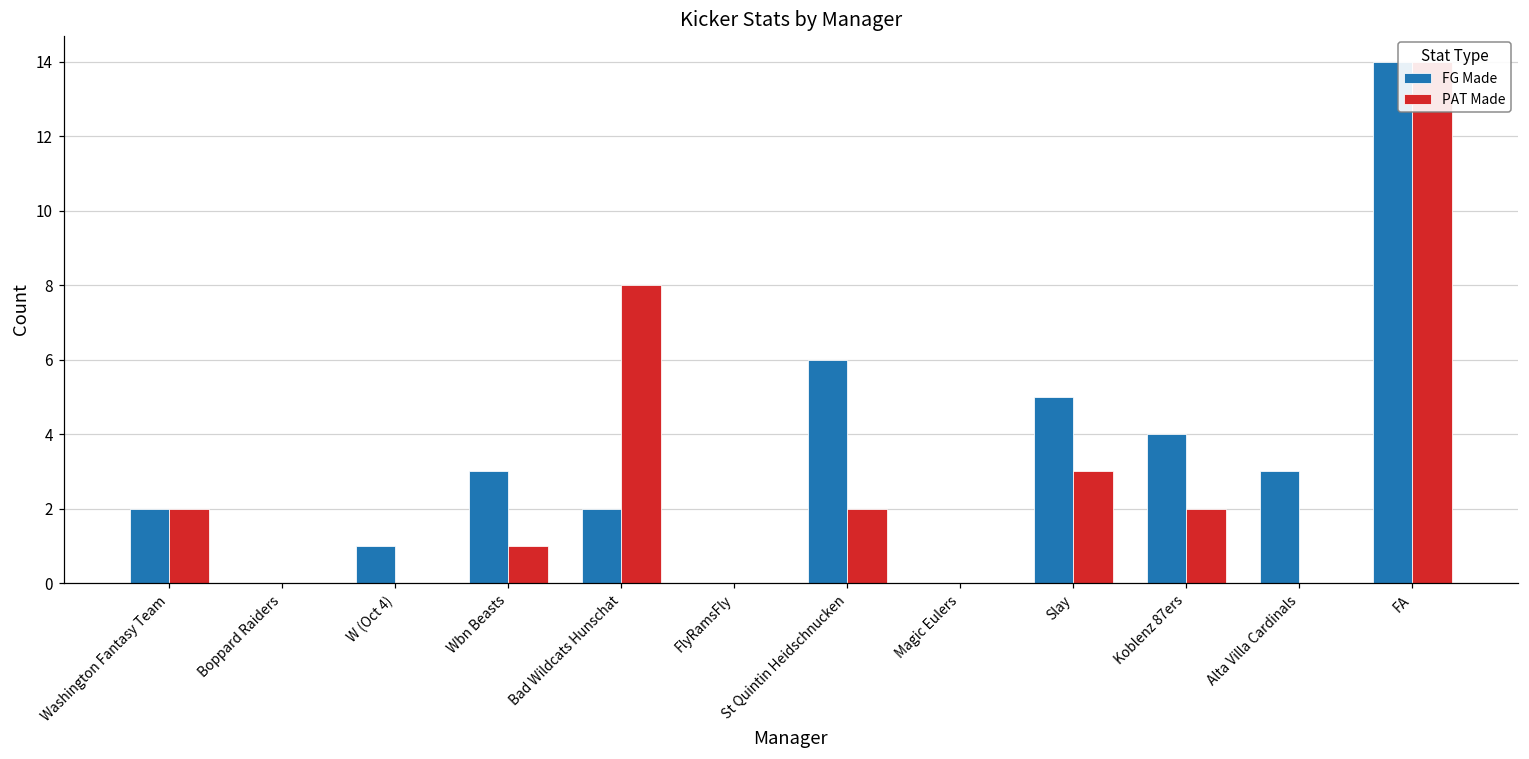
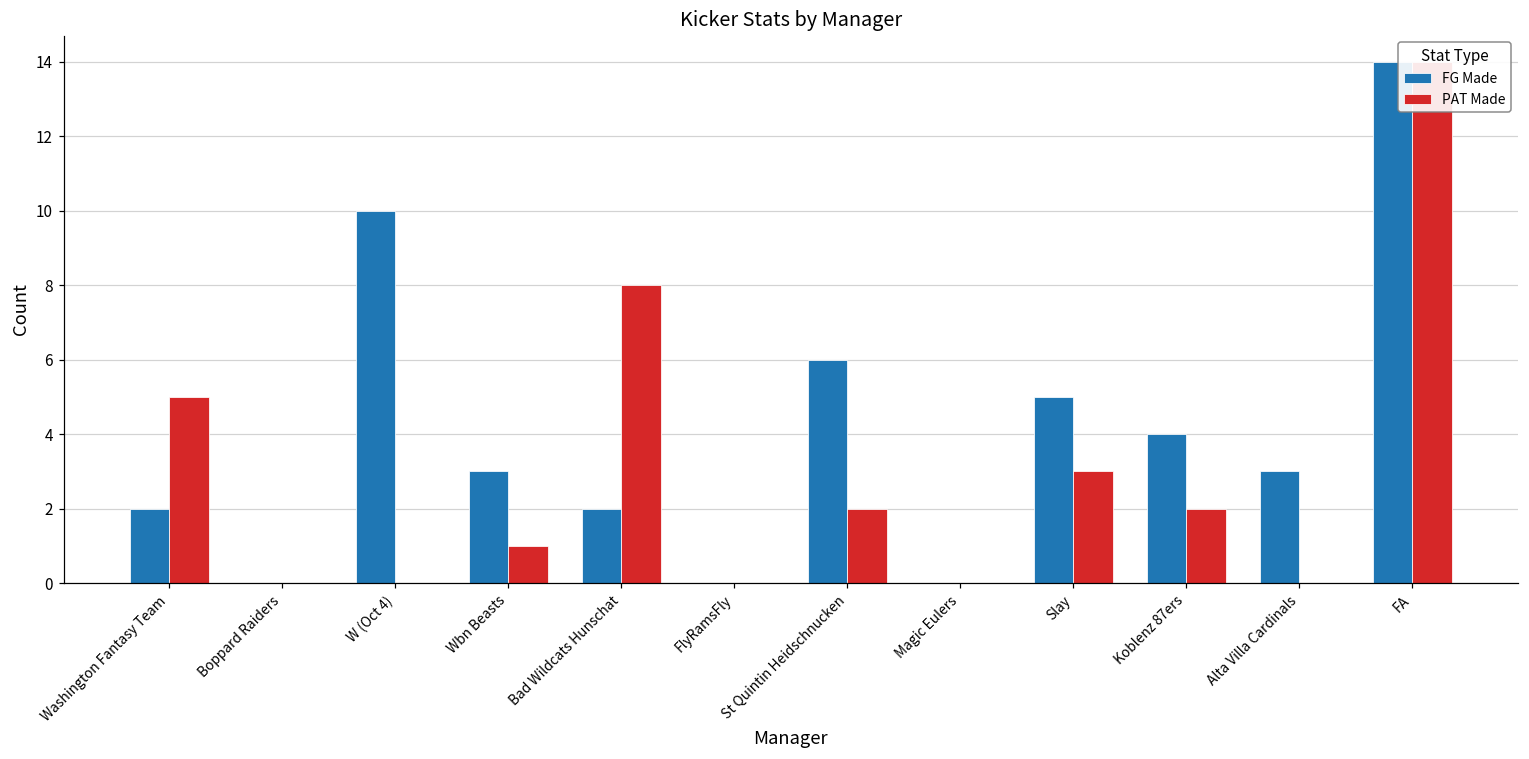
  {
    "FG Made": {
      "Washington Fantasy Team": 2,
      "Boppard Raiders": 0,
-     "W (Oct 4)": 1,
+     "W (Oct 4)": 10,
      "Wbn Beasts": 3,
      "Bad Wildcats Hunschat": 2,
      "FlyRamsFly": 0,
      "St Quintin Heidschnucken": 6,
      "Magic Eulers": 0,
      "Slay": 5,
      "Koblenz 87ers": 4,
      "Alta Villa Cardinals": 3,
      "FA": 14
    },
    "PAT Made": {
-     "Washington Fantasy Team": 2,
+     "Washington Fantasy Team": 5,
      "Boppard Raiders": 0,
      "W (Oct 4)": 0,
      "Wbn Beasts": 1,
      "Bad Wildcats Hunschat": 8,
      "FlyRamsFly": 0,
      "St Quintin Heidschnucken": 2,
      "Magic Eulers": 0,
      "Slay": 3,
      "Koblenz 87ers": 2,
      "Alta Villa Cardinals": 0
    }
  }
